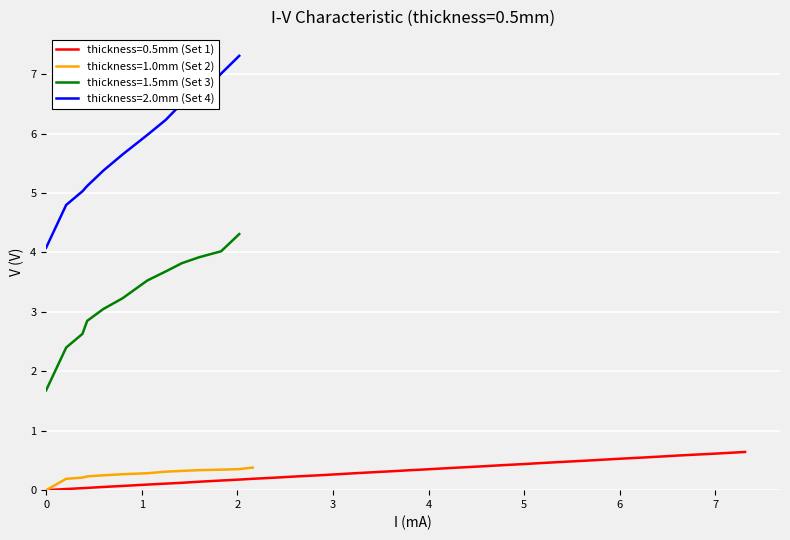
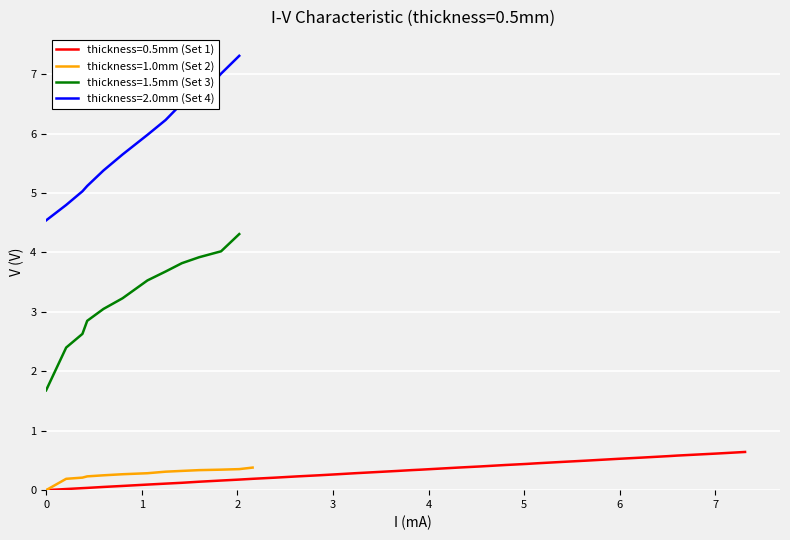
  {
    "thickness=1.5mm (Set 3)": {
      "0": 1.7
    },
    "thickness=2.0mm (Set 4)": {
-     "0": 4.1
+     "0": 4.5
    }
  }
